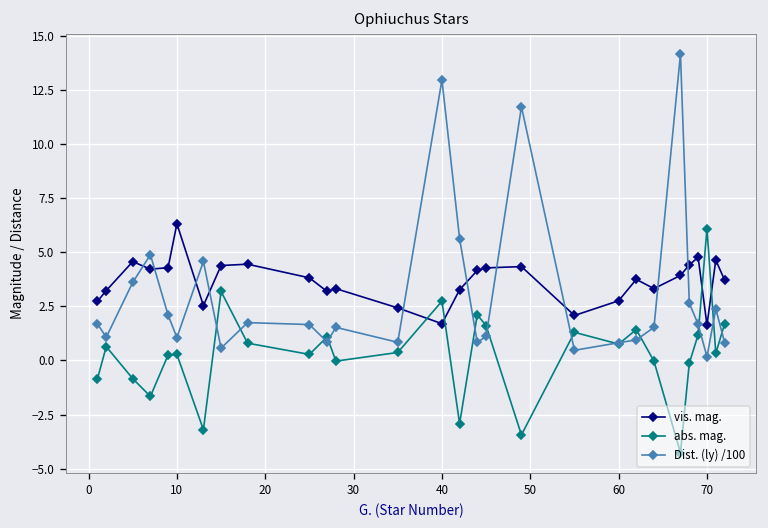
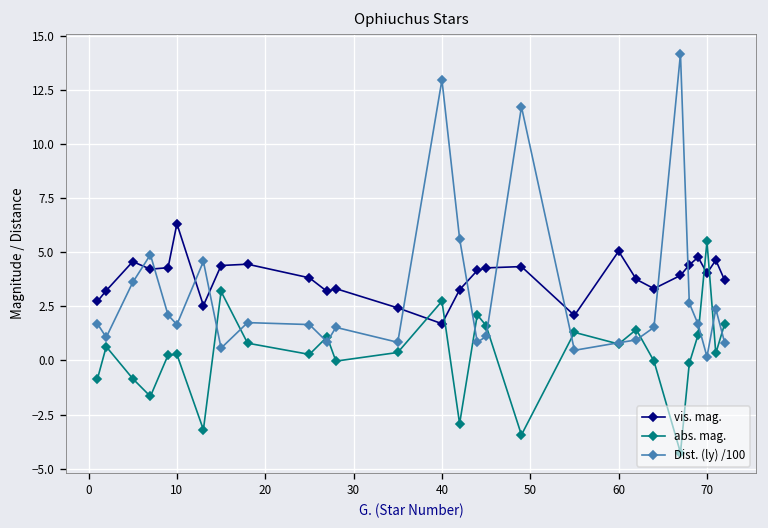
  {
    "vis. mag.": {
      "10": 6.3,
      "40": 1.7,
-     "60": 2.8,
-     "70": 1.6
+     "60": 5.1,
+     "70": 4.0
    },
    "abs. mag.": {
      "10": 0.3,
      "40": 2.7,
-     "70": 6.1
+     "70": 5.5
    },
    "Dist. (ly) /100": {
-     "10": 1.1,
+     "10": 1.7,
      "40": 13.0,
      "70": 0.2
    }
  }
